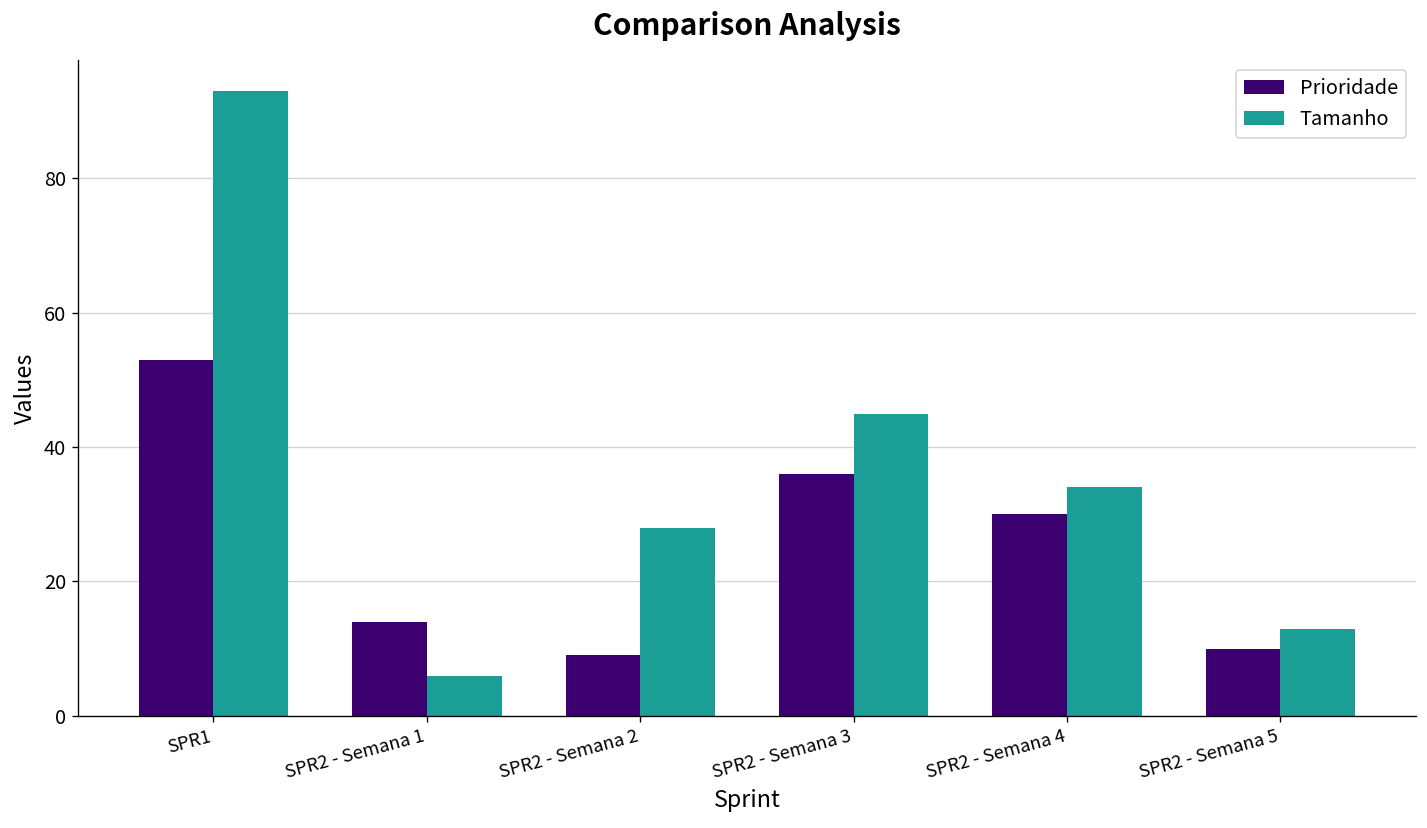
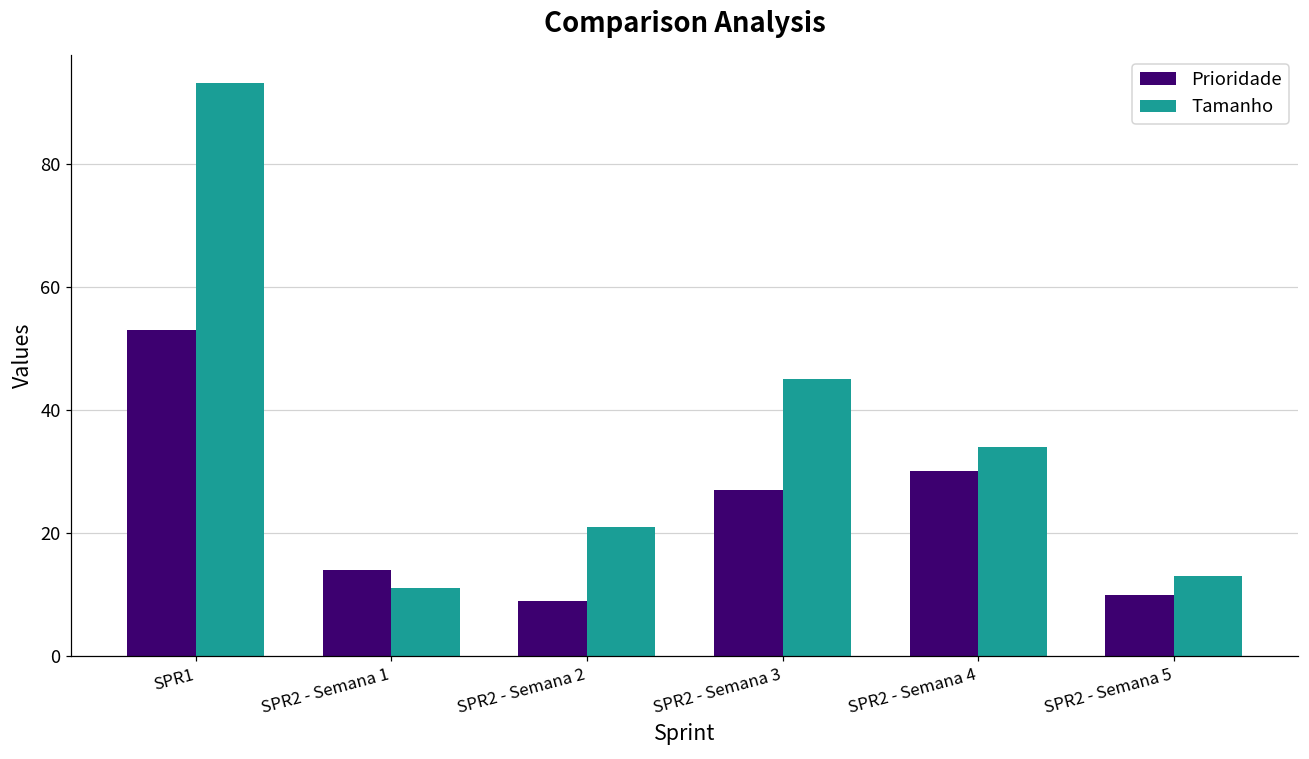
  {
    "Prioridade": {
      "SPR1": 53,
      "SPR2 - Semana 1": 14,
      "SPR2 - Semana 2": 9,
-     "SPR2 - Semana 3": 36,
+     "SPR2 - Semana 3": 27,
      "SPR2 - Semana 4": 30,
      "SPR2 - Semana 5": 10
    },
    "Tamanho": {
      "SPR1": 93,
-     "SPR2 - Semana 1": 6,
-     "SPR2 - Semana 2": 28,
+     "SPR2 - Semana 1": 11,
+     "SPR2 - Semana 2": 21,
      "SPR2 - Semana 3": 45,
      "SPR2 - Semana 4": 34,
      "SPR2 - Semana 5": 13
    }
  }
